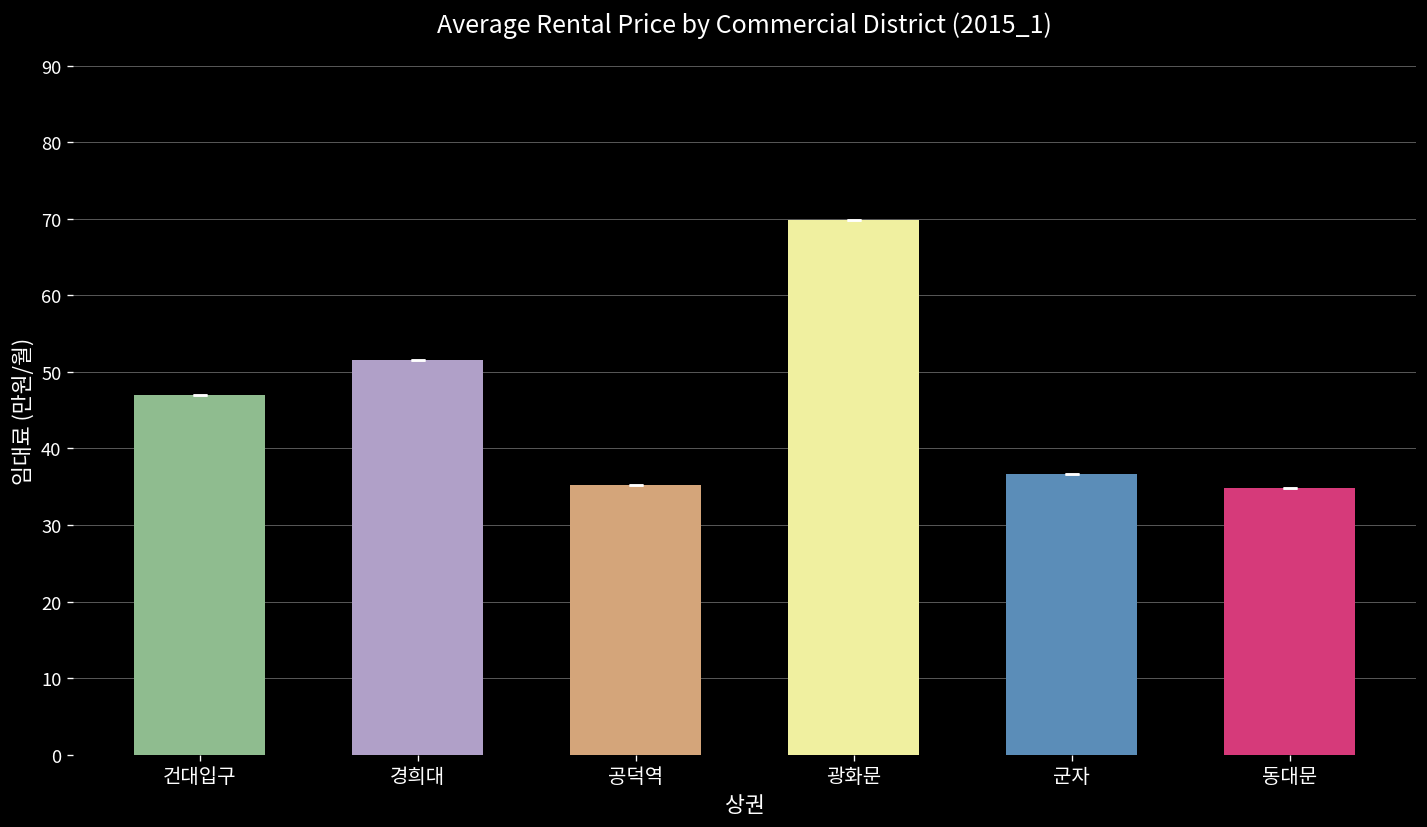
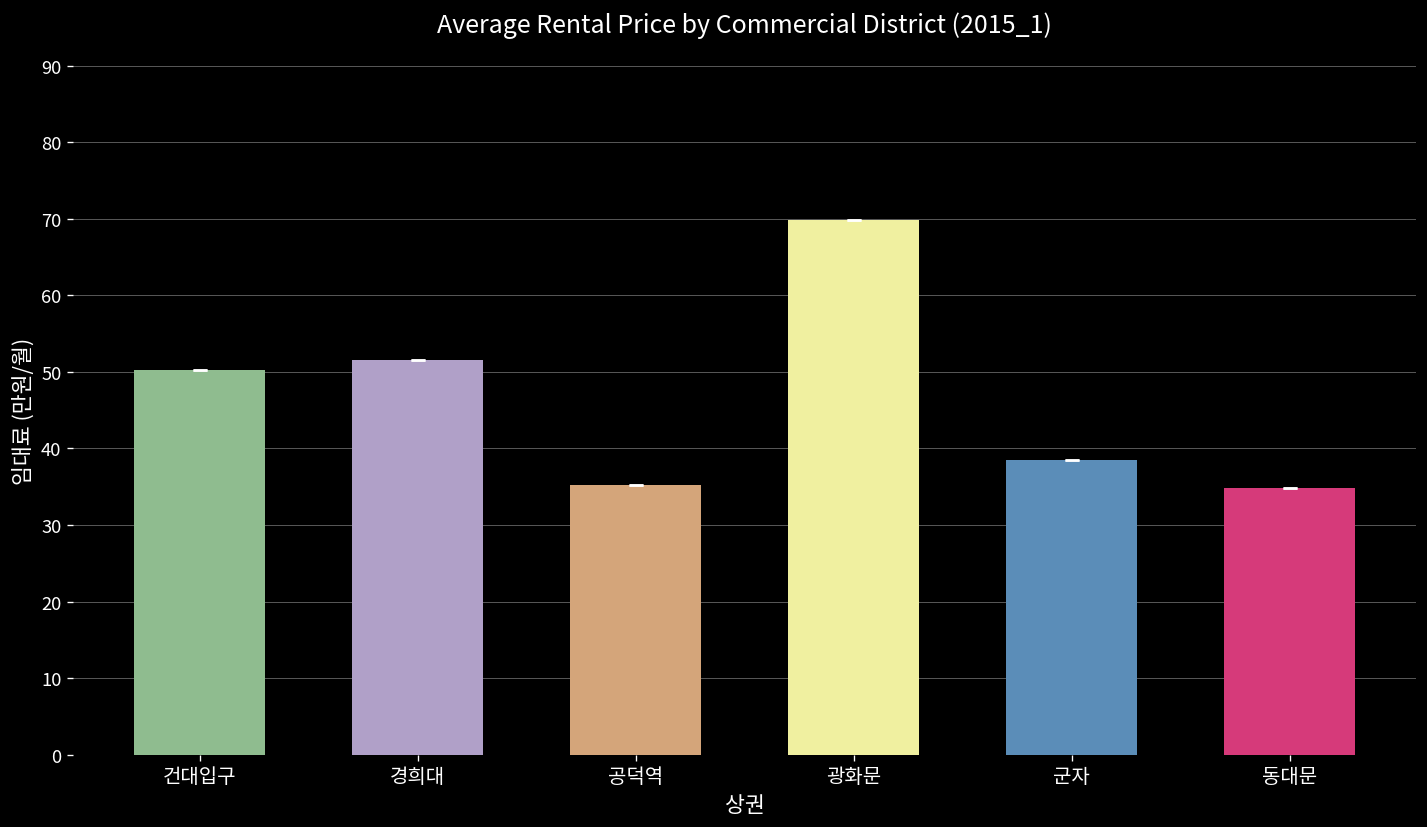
  {
-   "건대입구": 47,
+   "건대입구": 50,
    "경희대": 52,
    "공덕역": 35,
    "광화문": 70,
-   "군자": 37,
+   "군자": 39,
    "동대문": 35
  }
